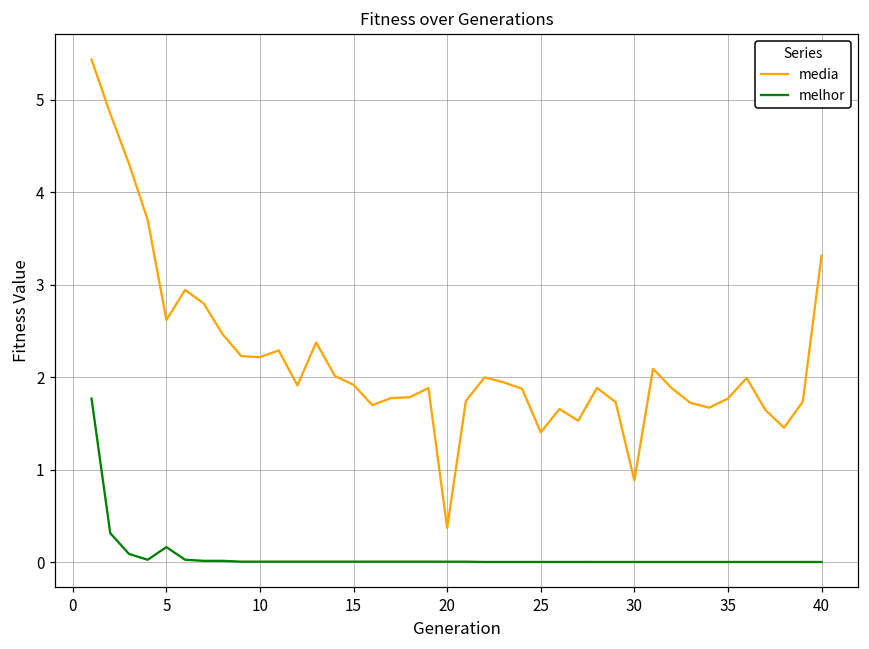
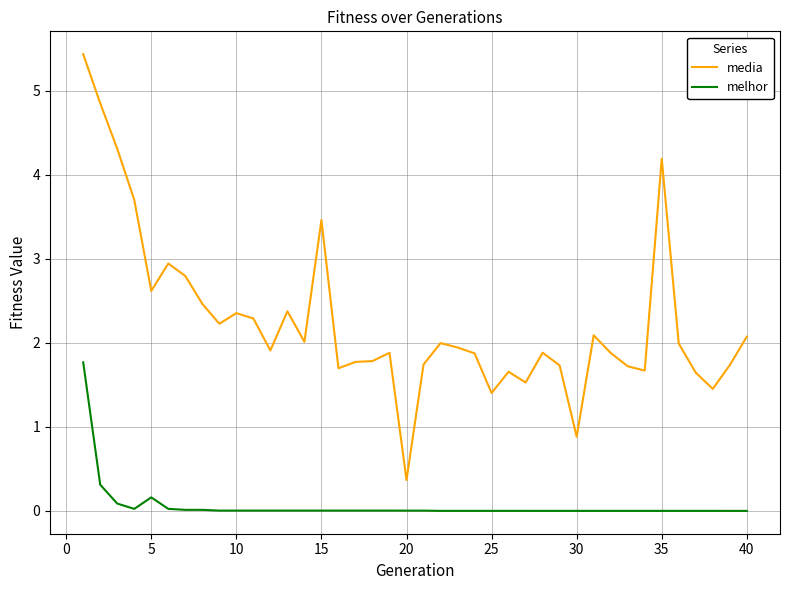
  {
    "media": {
      "5": 2.6,
-     "10": 2.2,
-     "15": 1.9,
+     "10": 2.4,
+     "15": 3.5,
      "20": 0.4,
      "25": 1.4,
      "30": 0.9,
-     "35": 1.8,
-     "40": 3.3
+     "35": 4.2,
+     "40": 2.1
    },
    "melhor": {
      "5": 0.2,
      "10": 0.0,
      "15": 0.0,
      "20": 0.0,
      "25": 0.0,
      "30": 0.0,
      "35": 0.0,
      "40": 0.0
    }
  }
